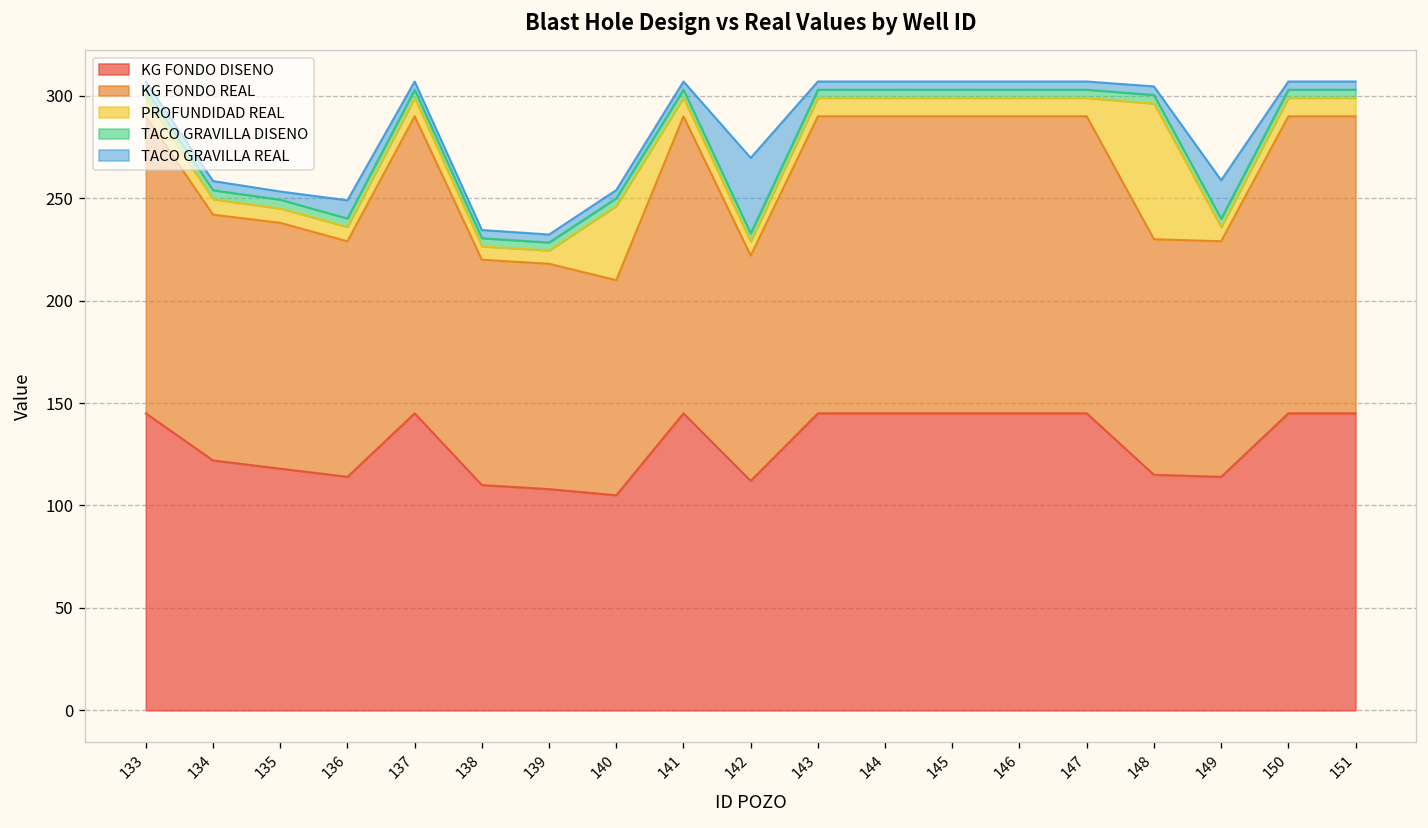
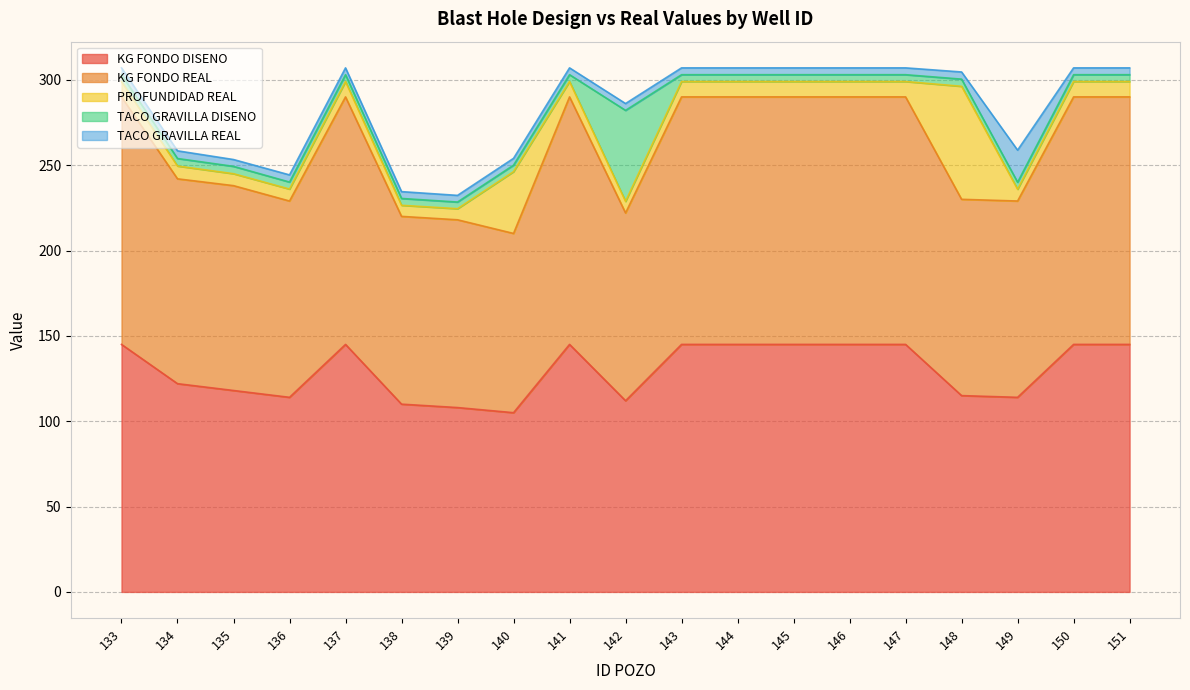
  {
    "PROFUNDIDAD REAL": {
      "134": 8,
      "135": 7,
      "136": 7,
      "137": 9,
      "138": 7,
      "139": 7,
      "140": 36,
      "141": 9,
      "142": 7,
      "143": 9,
      "144": 9,
      "145": 9,
      "146": 9,
      "147": 9,
      "148": 66,
      "149": 7,
      "150": 9,
      "151": 9
    },
    "TACO GRAVILLA DISENO": {
      "134": 4,
      "135": 4,
      "136": 4,
      "137": 4,
      "138": 4,
      "139": 4,
      "140": 4,
      "141": 4,
-     "142": 4,
+     "142": 53,
      "143": 4,
      "144": 4,
      "145": 4,
      "146": 4,
      "147": 4,
      "148": 4,
      "149": 4,
      "150": 4,
      "151": 4
    },
    "TACO GRAVILLA REAL": {
      "134": 4,
      "135": 4,
-     "136": 9,
+     "136": 4,
      "137": 4,
      "138": 4,
      "139": 4,
      "140": 4,
      "141": 4,
-     "142": 37,
+     "142": 4,
      "143": 4,
      "144": 4,
      "145": 4,
      "146": 4,
      "147": 4,
      "148": 4,
      "149": 19,
      "150": 4,
      "151": 4
    }
  }
